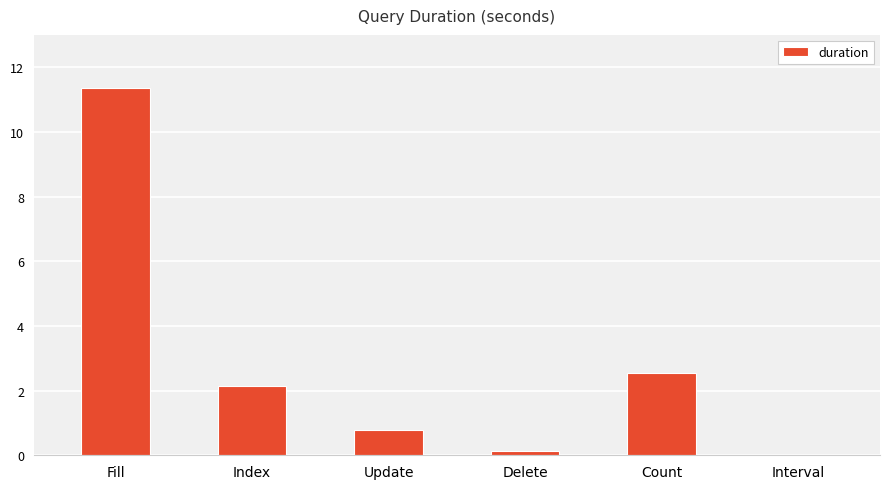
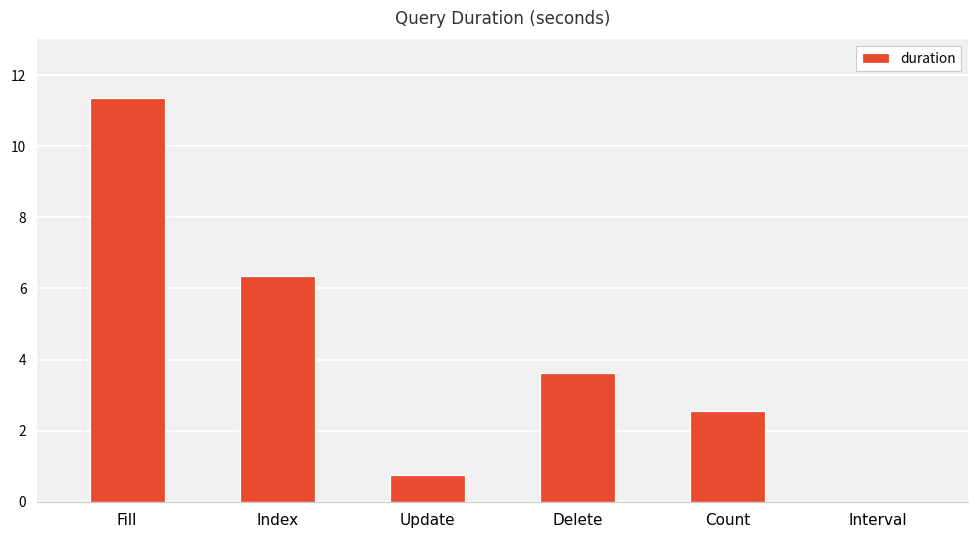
  {
    "Fill": 11.4,
-   "Index": 2.2,
+   "Index": 6.4,
    "Update": 0.8,
-   "Delete": 0.1,
+   "Delete": 3.6,
    "Count": 2.5
  }
